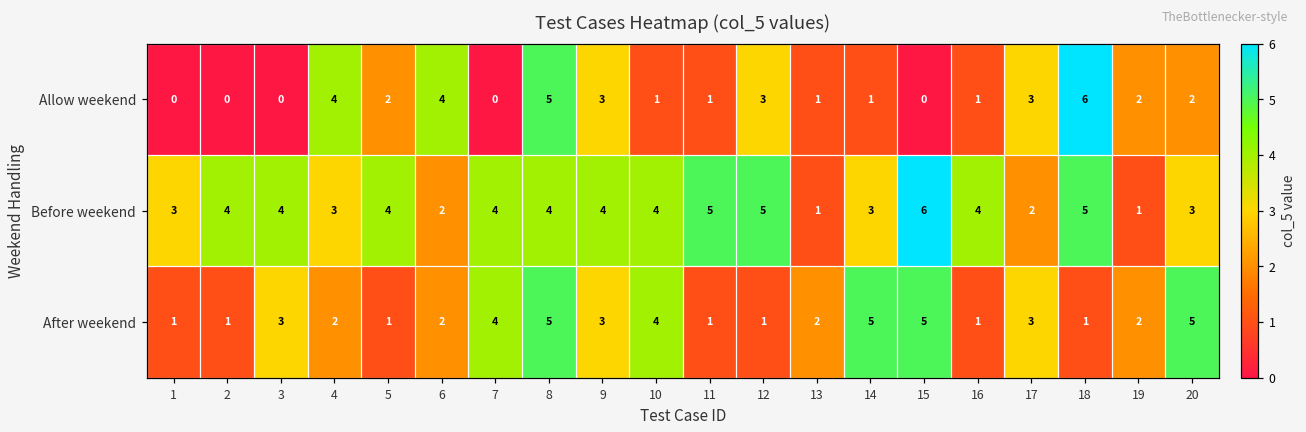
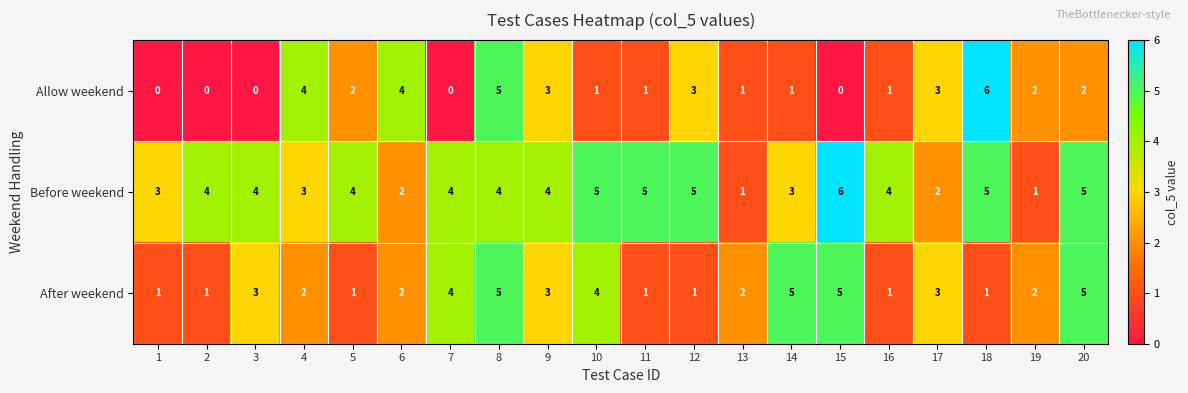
  {
    "Allow weekend": {
      "1": 0,
      "2": 0,
      "3": 0,
      "4": 4,
      "5": 2,
      "6": 4,
      "7": 0,
      "8": 5,
      "9": 3,
      "10": 1,
      "11": 1,
      "12": 3,
      "13": 1,
      "14": 1,
      "15": 0,
      "16": 1,
      "17": 3,
      "18": 6,
      "19": 2,
      "20": 2
    },
    "Before weekend": {
      "1": 3,
      "2": 4,
      "3": 4,
      "4": 3,
      "5": 4,
      "6": 2,
      "7": 4,
      "8": 4,
      "9": 4,
-     "10": 4,
+     "10": 5,
      "11": 5,
      "12": 5,
      "13": 1,
      "14": 3,
      "15": 6,
      "16": 4,
      "17": 2,
      "18": 5,
      "19": 1,
-     "20": 3
+     "20": 5
    },
    "After weekend": {
      "1": 1,
      "2": 1,
      "3": 3,
      "4": 2,
      "5": 1,
      "6": 2,
      "7": 4,
      "8": 5,
      "9": 3,
      "10": 4,
      "11": 1,
      "12": 1,
      "13": 2,
      "14": 5,
      "15": 5,
      "16": 1,
      "17": 3,
      "18": 1,
      "19": 2,
      "20": 5
    }
  }
